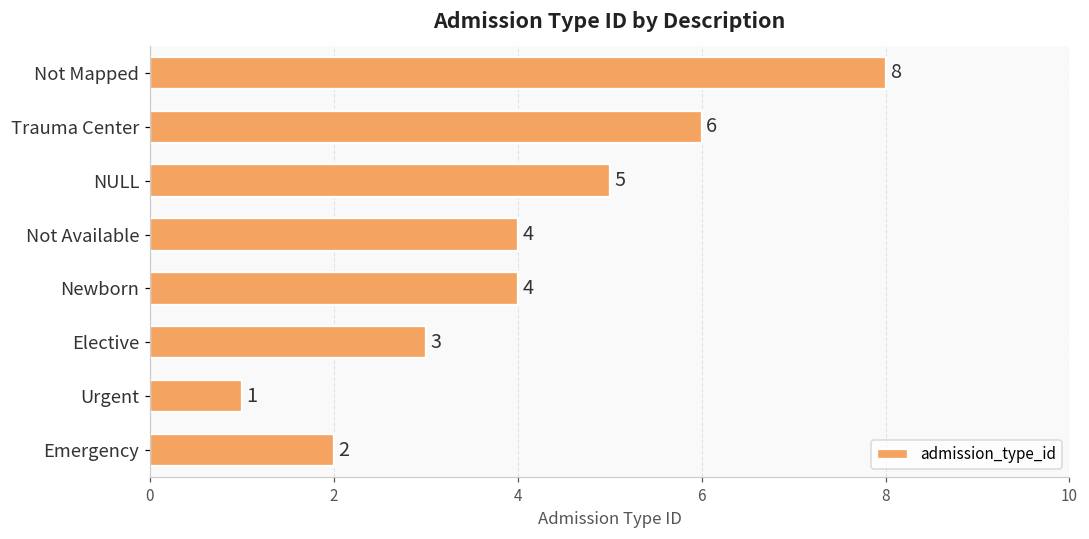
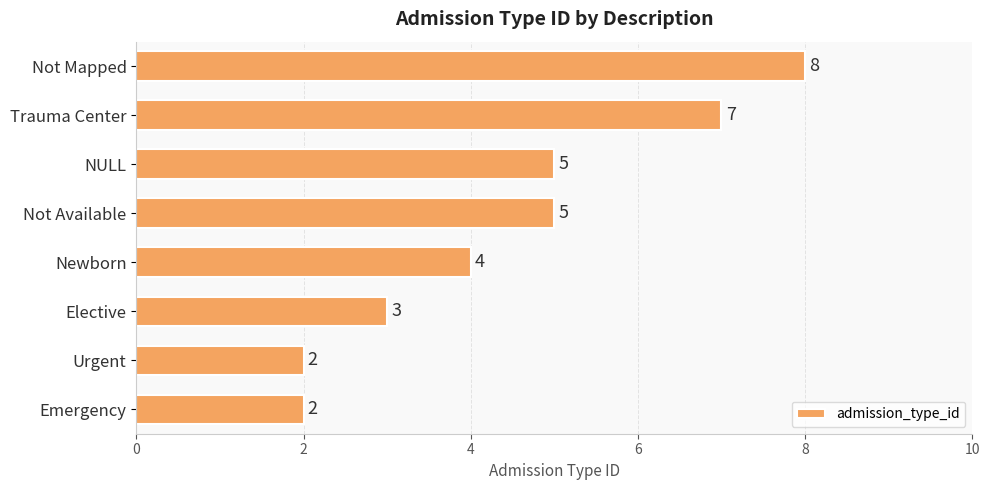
  {
    "Not Mapped": 8,
-   "Trauma Center": 6,
+   "Trauma Center": 7,
    "NULL": 5,
-   "Not Available": 4,
+   "Not Available": 5,
    "Newborn": 4,
    "Elective": 3,
-   "Urgent": 1,
+   "Urgent": 2,
    "Emergency": 2
  }
